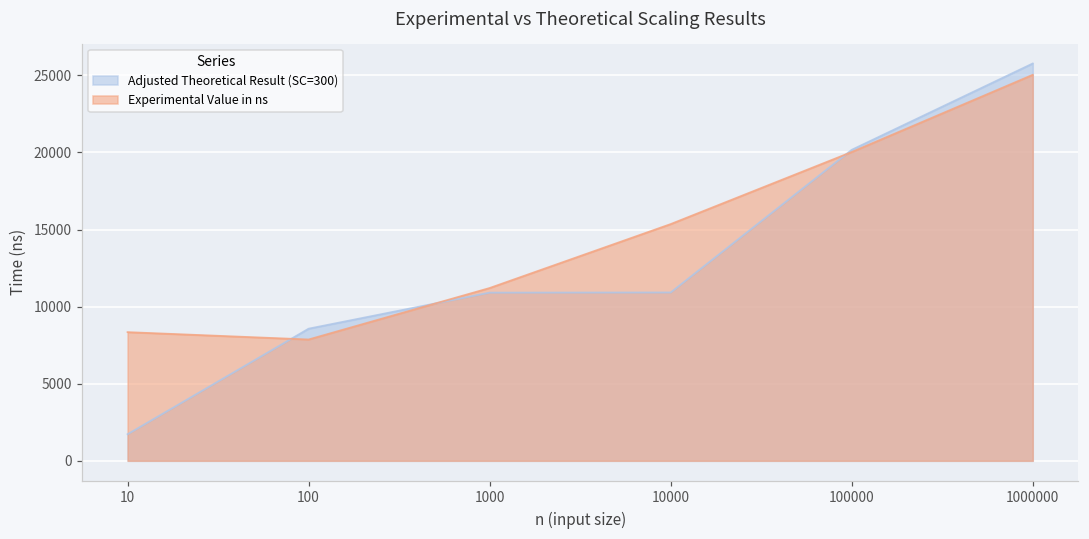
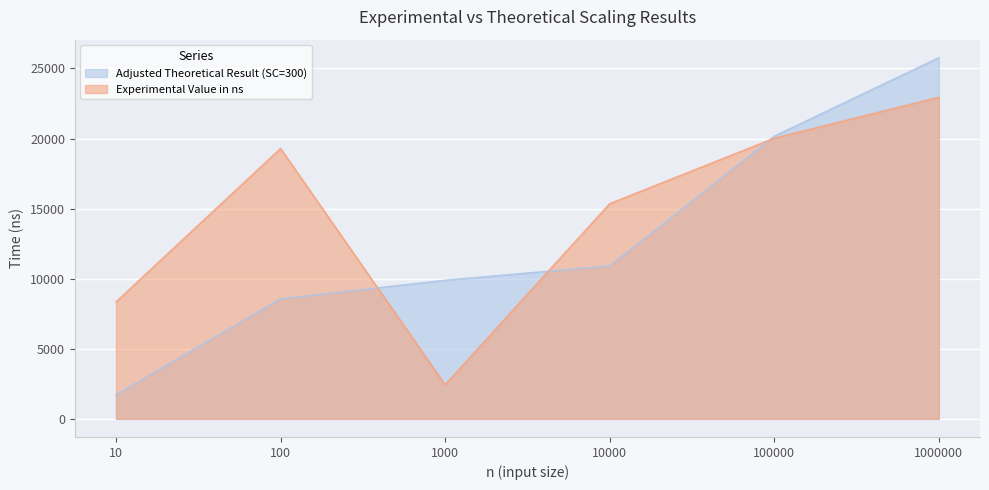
  {
    "Adjusted Theoretical Result (SC=300)": {
      "10": 1700,
      "100": 8600,
-     "1000": 10900,
+     "1000": 9900,
      "10000": 10900,
      "1000000": 25800
    },
    "Experimental Value in ns": {
      "10": 8300,
-     "100": 7900,
-     "1000": 11200,
+     "100": 19300,
+     "1000": 2400,
      "10000": 15400,
-     "1000000": 25000
+     "1000000": 22900
    }
  }
